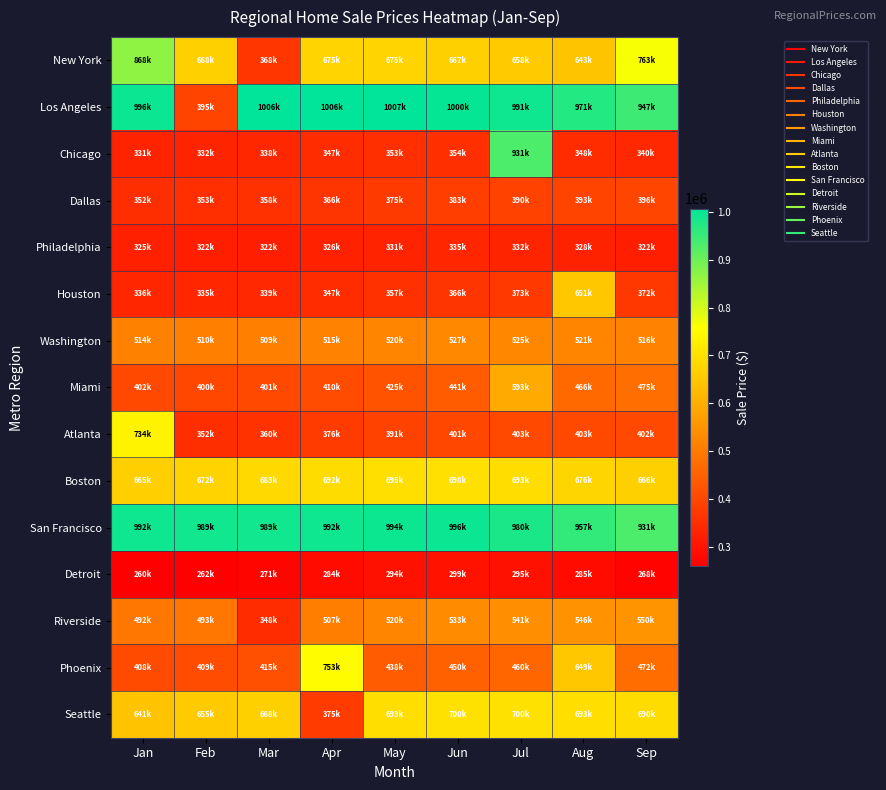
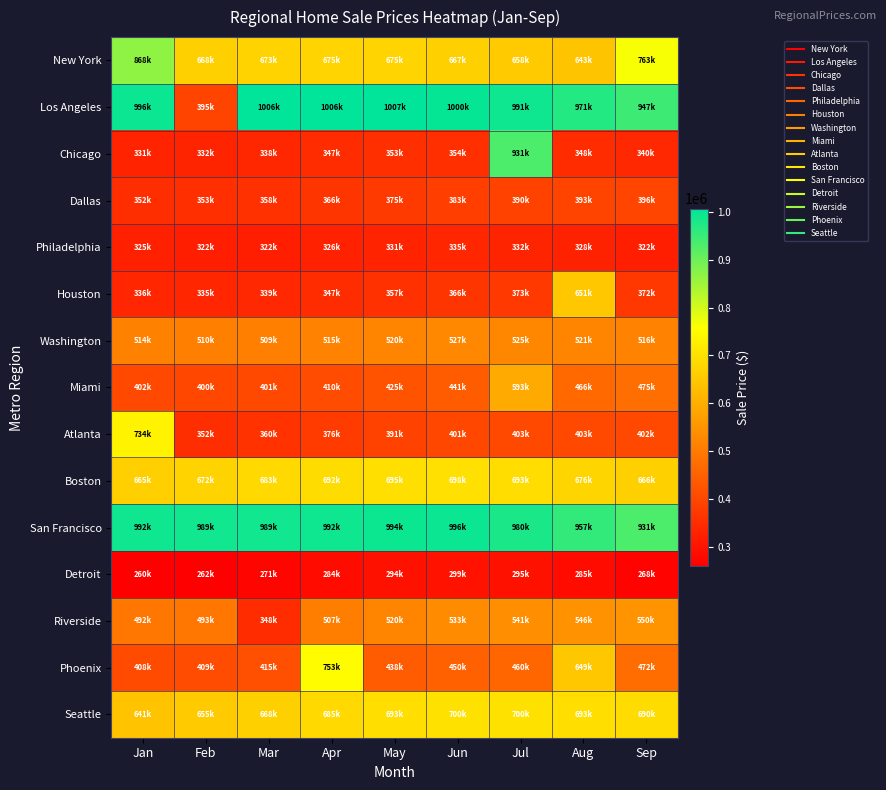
  {
    "New York": {
      "Jan": "868k",
      "Feb": "668k",
-     "Mar": "368k",
+     "Mar": "673k",
      "Apr": "675k",
      "May": "675k",
      "Jun": "667k",
      "Jul": "658k",
      "Aug": "643k",
      "Sep": "763k"
    },
    "Los Angeles": {
      "Jan": "996k",
      "Feb": "395k",
      "Mar": "1006k",
      "Apr": "1006k",
      "May": "1007k",
      "Jun": "1000k",
      "Jul": "991k",
      "Aug": "971k",
      "Sep": "947k"
    },
    "Chicago": {
      "Jan": "331k",
      "Feb": "332k",
      "Mar": "338k",
      "Apr": "347k",
      "May": "353k",
      "Jun": "354k",
      "Jul": "931k",
      "Aug": "348k",
      "Sep": "340k"
    },
    "Dallas": {
      "Jan": "352k",
      "Feb": "353k",
      "Mar": "358k",
      "Apr": "366k",
      "May": "375k",
      "Jun": "383k",
      "Jul": "390k",
      "Aug": "393k",
      "Sep": "396k"
    },
    "Philadelphia": {
      "Jan": "325k",
      "Feb": "322k",
      "Mar": "322k",
      "Apr": "326k",
      "May": "331k",
      "Jun": "335k",
      "Jul": "332k",
      "Aug": "328k",
      "Sep": "322k"
    },
    "Houston": {
      "Jan": "336k",
      "Feb": "335k",
      "Mar": "339k",
      "Apr": "347k",
      "May": "357k",
      "Jun": "366k",
      "Jul": "373k",
      "Aug": "651k",
      "Sep": "372k"
    },
    "Washington": {
      "Jan": "514k",
      "Feb": "510k",
      "Mar": "509k",
      "Apr": "515k",
      "May": "520k",
      "Jun": "527k",
      "Jul": "525k",
      "Aug": "521k",
      "Sep": "516k"
    },
    "Miami": {
      "Jan": "402k",
      "Feb": "400k",
      "Mar": "401k",
      "Apr": "410k",
      "May": "425k",
      "Jun": "441k",
      "Jul": "593k",
      "Aug": "466k",
      "Sep": "475k"
    },
    "Atlanta": {
      "Jan": "734k",
      "Feb": "352k",
      "Mar": "360k",
      "Apr": "376k",
      "May": "391k",
      "Jun": "401k",
      "Jul": "403k",
      "Aug": "403k",
      "Sep": "402k"
    },
    "Boston": {
      "Jan": "665k",
      "Feb": "672k",
      "Mar": "683k",
      "Apr": "692k",
      "May": "695k",
      "Jun": "698k",
      "Jul": "693k",
      "Aug": "676k",
      "Sep": "666k"
    },
    "San Francisco": {
      "Jan": "992k",
      "Feb": "989k",
      "Mar": "989k",
      "Apr": "992k",
      "May": "994k",
      "Jun": "996k",
      "Jul": "980k",
      "Aug": "957k",
      "Sep": "931k"
    },
    "Detroit": {
      "Jan": "260k",
      "Feb": "262k",
      "Mar": "271k",
      "Apr": "284k",
      "May": "294k",
      "Jun": "299k",
      "Jul": "295k",
      "Aug": "285k",
      "Sep": "268k"
    },
    "Riverside": {
      "Jan": "492k",
      "Feb": "493k",
      "Mar": "348k",
      "Apr": "507k",
      "May": "520k",
      "Jun": "533k",
      "Jul": "541k",
      "Aug": "546k",
      "Sep": "550k"
    },
    "Phoenix": {
      "Jan": "408k",
      "Feb": "409k",
      "Mar": "415k",
      "Apr": "753k",
      "May": "438k",
      "Jun": "450k",
      "Jul": "460k",
      "Aug": "649k",
      "Sep": "472k"
    },
    "Seattle": {
      "Jan": "641k",
      "Feb": "655k",
      "Mar": "668k",
-     "Apr": "375k",
+     "Apr": "685k",
      "May": "693k",
      "Jun": "700k",
      "Jul": "700k",
      "Aug": "693k",
      "Sep": "690k"
    }
  }
